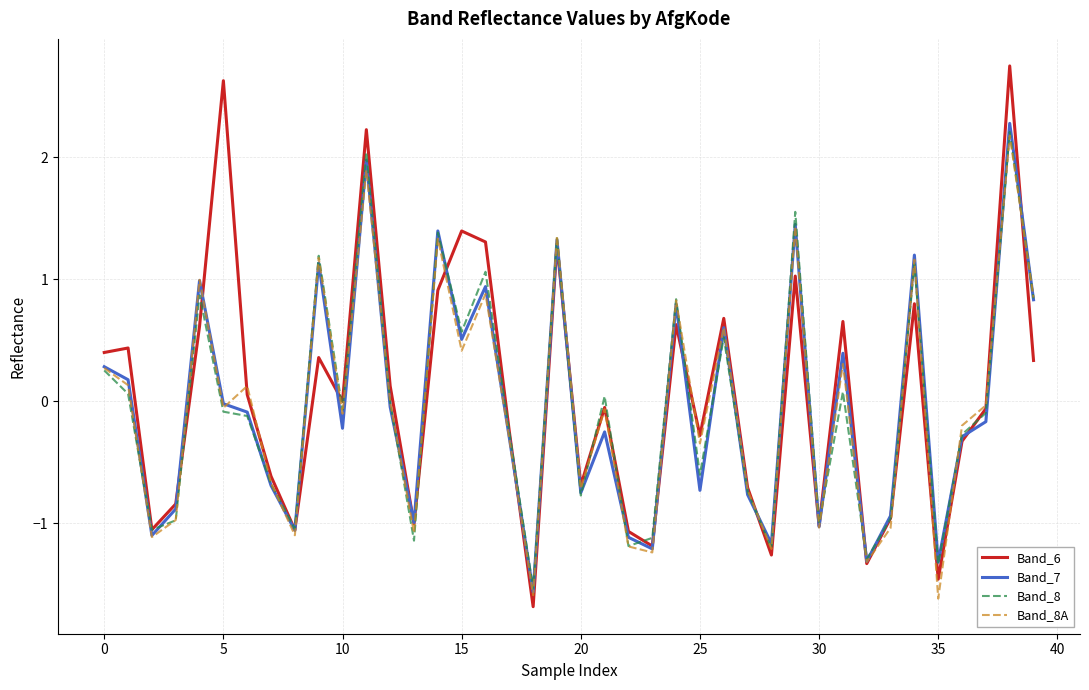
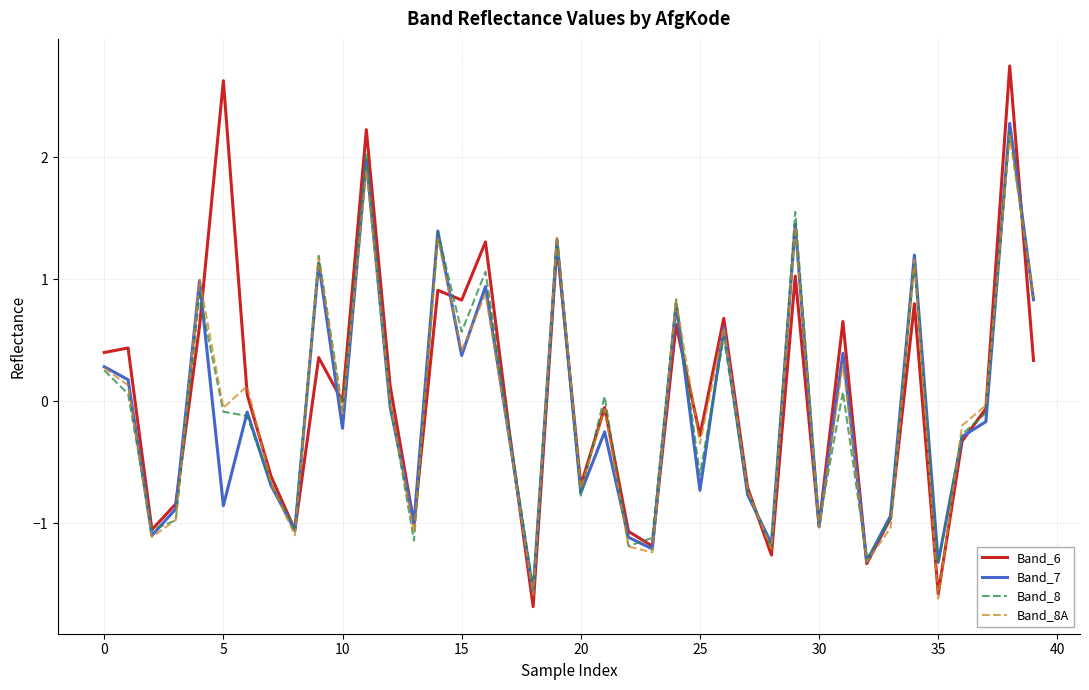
  {
    "Band_6": {
      "0": 0.40,
      "5": 2.63,
      "10": 0.00,
-     "15": 1.40,
+     "15": 0.83,
      "20": -0.69,
      "25": -0.28,
-     "35": -1.46
+     "35": -1.58
    },
    "Band_7": {
-     "5": -0.02,
+     "5": -0.86,
      "10": -0.22,
-     "15": 0.51,
+     "15": 0.38,
      "20": -0.75,
      "25": -0.73
    },
    "Band_8": {
      "5": -0.09,
      "10": -0.07,
      "15": 0.57,
      "20": -0.77,
      "25": -0.60,
      "30": -1.00
    },
    "Band_8A": {
      "5": -0.05,
      "10": -0.10,
      "15": 0.41,
      "20": -0.72,
      "25": -0.35,
      "35": -1.62
    }
  }
